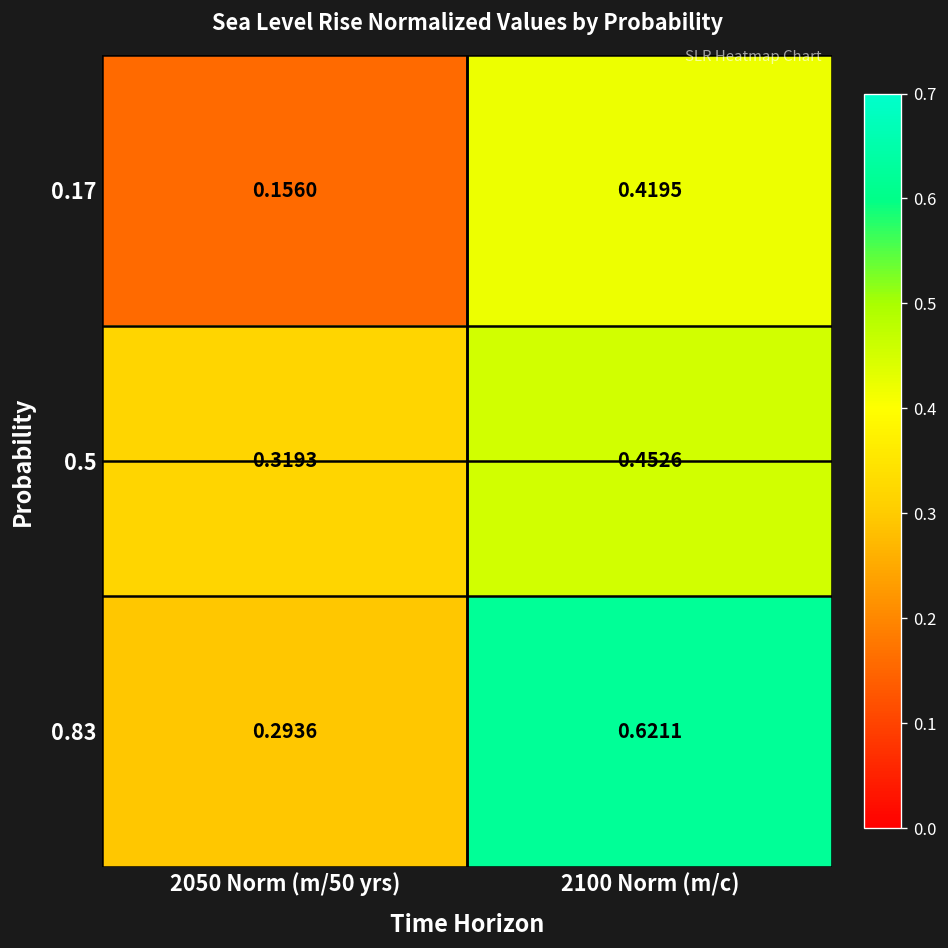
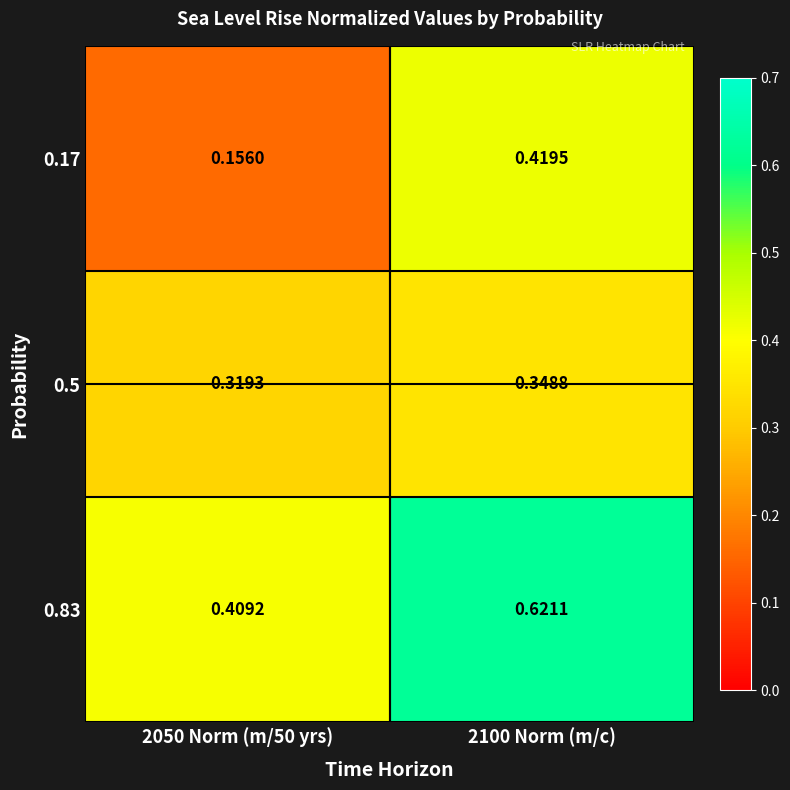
  {
    "0.17": {
      "2050 Norm (m/50 yrs)": 0.1560,
      "2100 Norm (m/c)": 0.4195
    },
    "0.5": {
      "2050 Norm (m/50 yrs)": 0.3193,
-     "2100 Norm (m/c)": 0.4526
+     "2100 Norm (m/c)": 0.3488
    },
    "0.83": {
-     "2050 Norm (m/50 yrs)": 0.2936,
+     "2050 Norm (m/50 yrs)": 0.4092,
      "2100 Norm (m/c)": 0.6211
    }
  }
